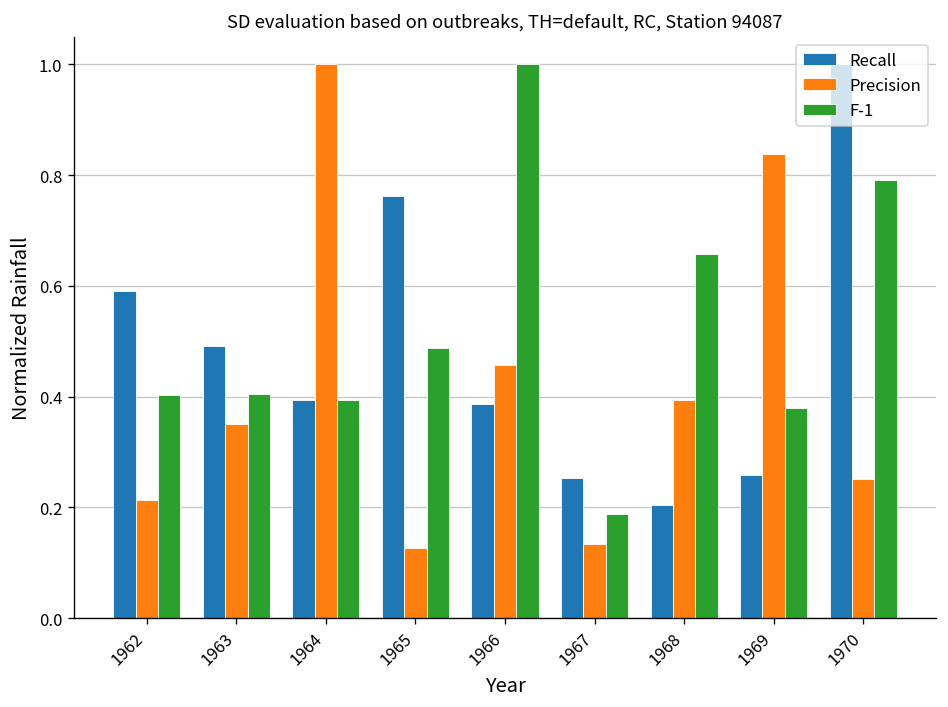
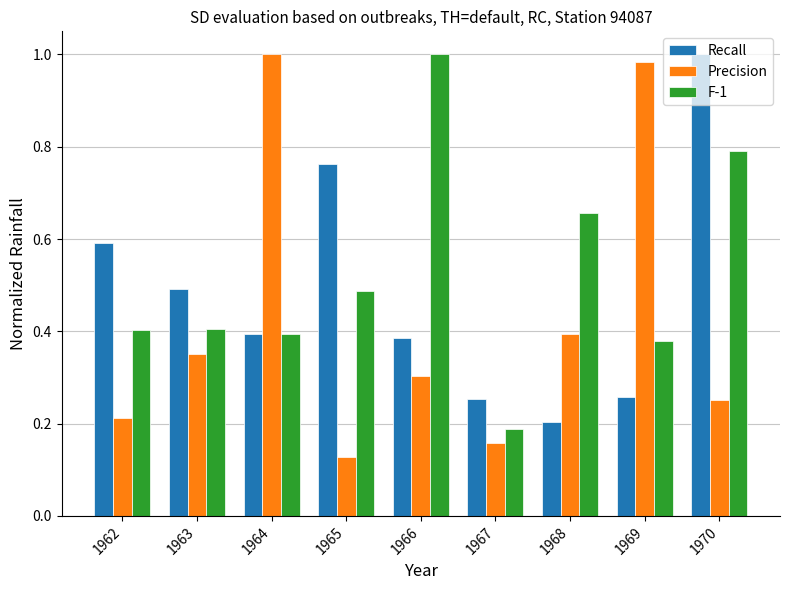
  {
    "Recall": {
      "1962": 0.59,
      "1963": 0.49,
      "1964": 0.39,
      "1965": 0.76,
      "1966": 0.39,
      "1967": 0.25,
      "1968": 0.20,
      "1969": 0.26
    },
    "Precision": {
      "1962": 0.21,
      "1963": 0.35,
      "1964": 1.00,
      "1965": 0.13,
-     "1966": 0.46,
-     "1967": 0.13,
+     "1966": 0.30,
+     "1967": 0.16,
      "1968": 0.39,
-     "1969": 0.84,
+     "1969": 0.98,
      "1970": 0.25
    },
    "F-1": {
      "1962": 0.40,
      "1963": 0.41,
      "1964": 0.39,
      "1965": 0.49,
      "1966": 1.00,
      "1967": 0.19,
      "1968": 0.66,
      "1969": 0.38,
      "1970": 0.79
    }
  }
